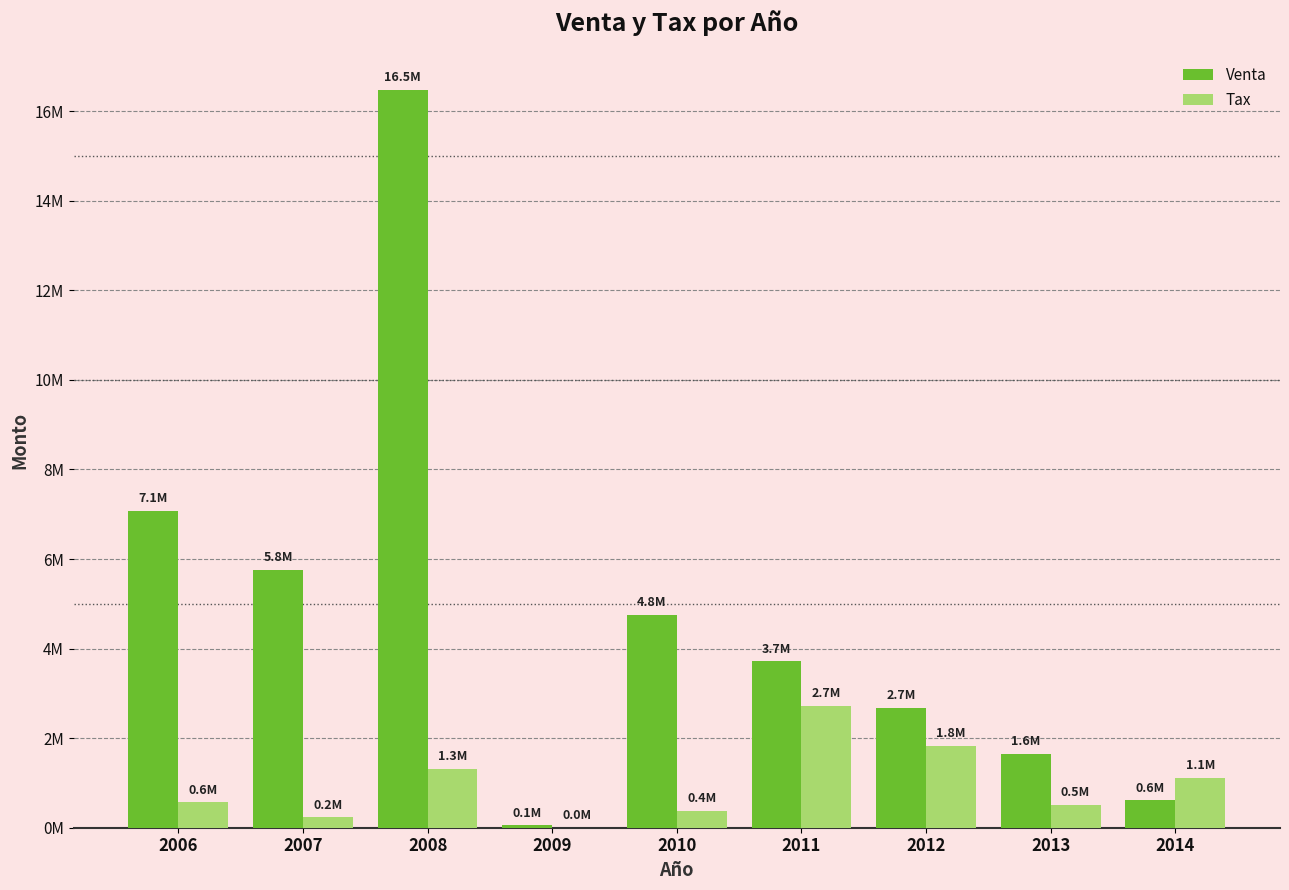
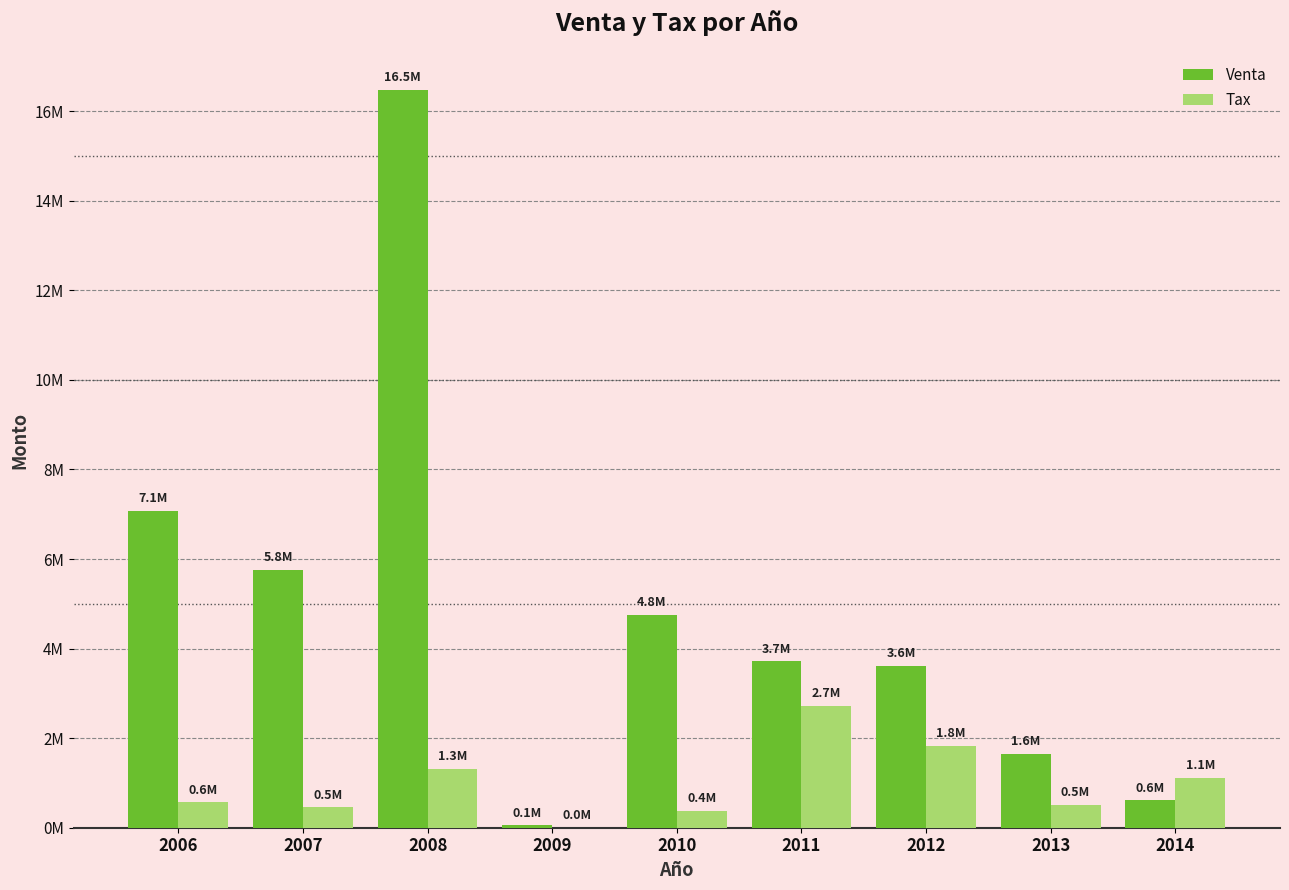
  {
    "Venta": {
      "2006": "7.1M",
      "2007": "5.8M",
      "2008": "16.5M",
      "2009": "0.1M",
      "2010": "4.8M",
      "2011": "3.7M",
-     "2012": "2.7M",
+     "2012": "3.6M",
      "2013": "1.6M",
      "2014": "0.6M"
    },
    "Tax": {
      "2006": "0.6M",
-     "2007": "0.2M",
+     "2007": "0.5M",
      "2008": "1.3M",
      "2010": "0.4M",
      "2011": "2.7M",
      "2012": "1.8M",
      "2013": "0.5M",
      "2014": "1.1M"
    }
  }
